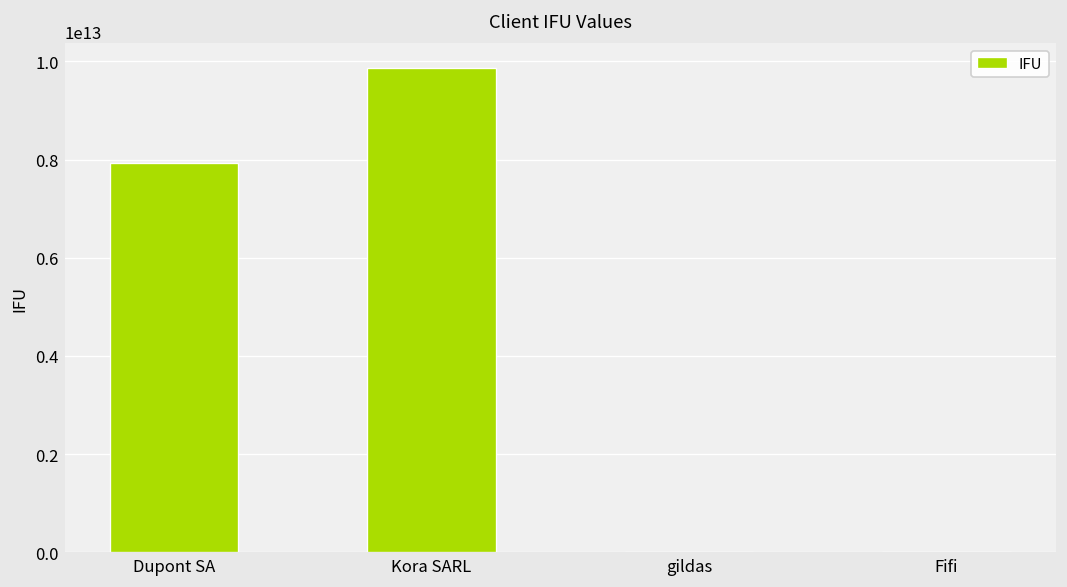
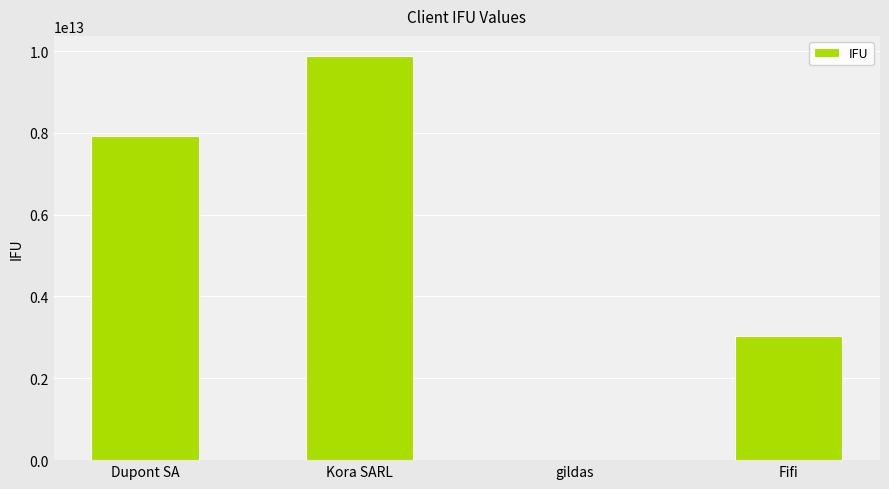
  {
    "Dupont SA": 7900000000000,
    "Kora SARL": 9900000000000,
-   "Fifi": 0
+   "Fifi": 3000000000000
  }
